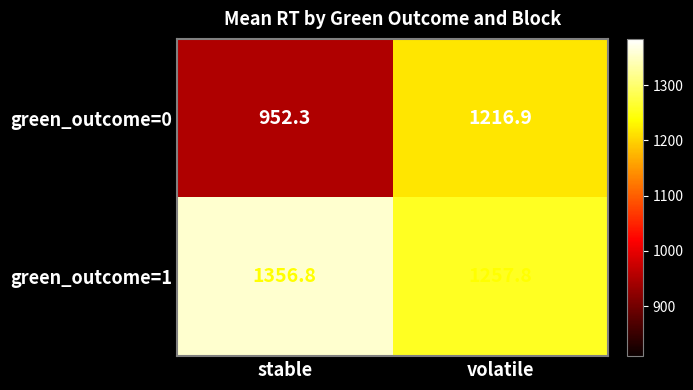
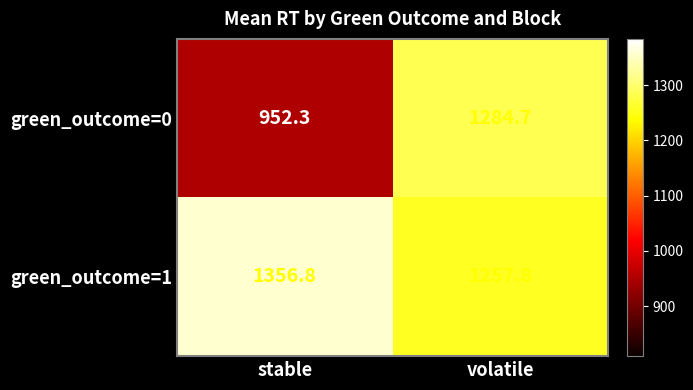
  {
    "green_outcome=0": {
      "stable": 952.3,
-     "volatile": 1216.9
+     "volatile": 1284.7
    },
    "green_outcome=1": {
      "stable": 1356.8
    }
  }
